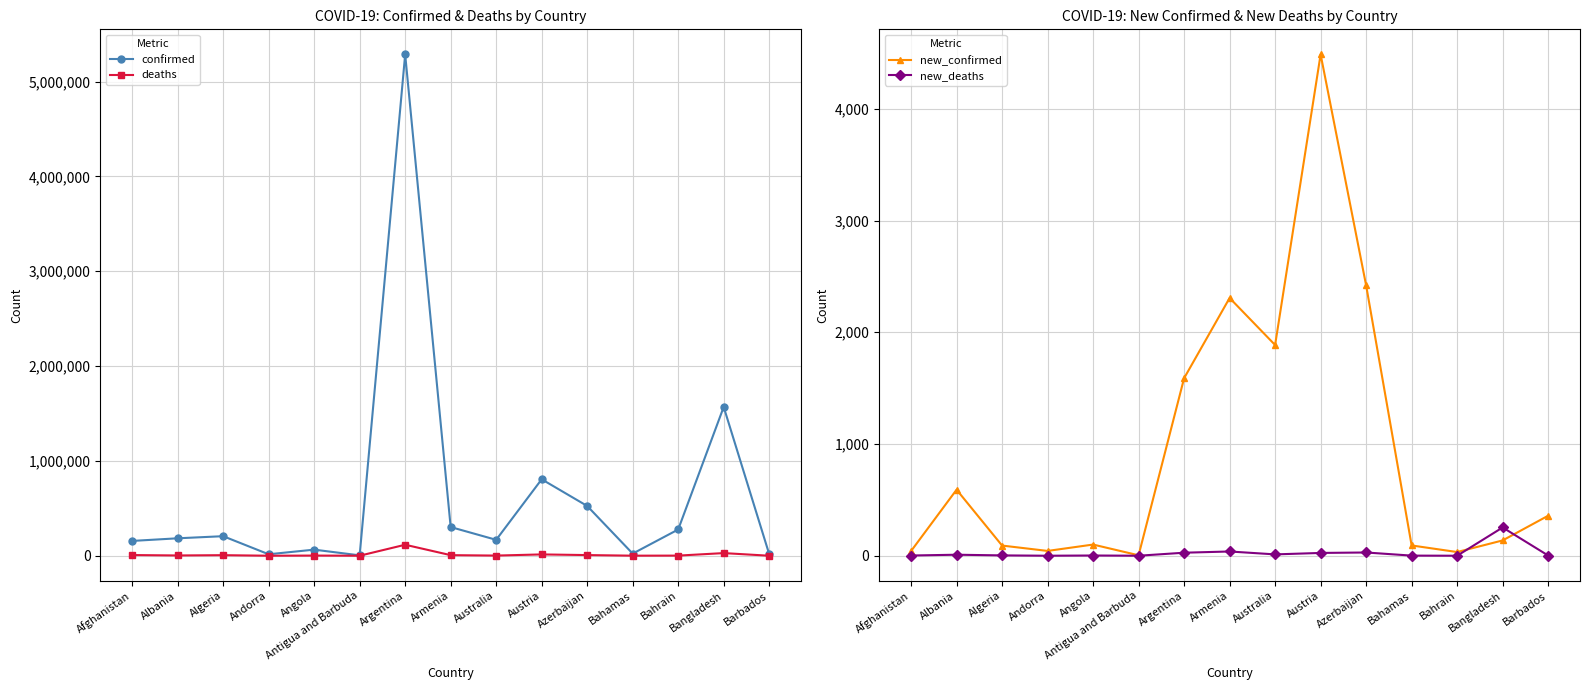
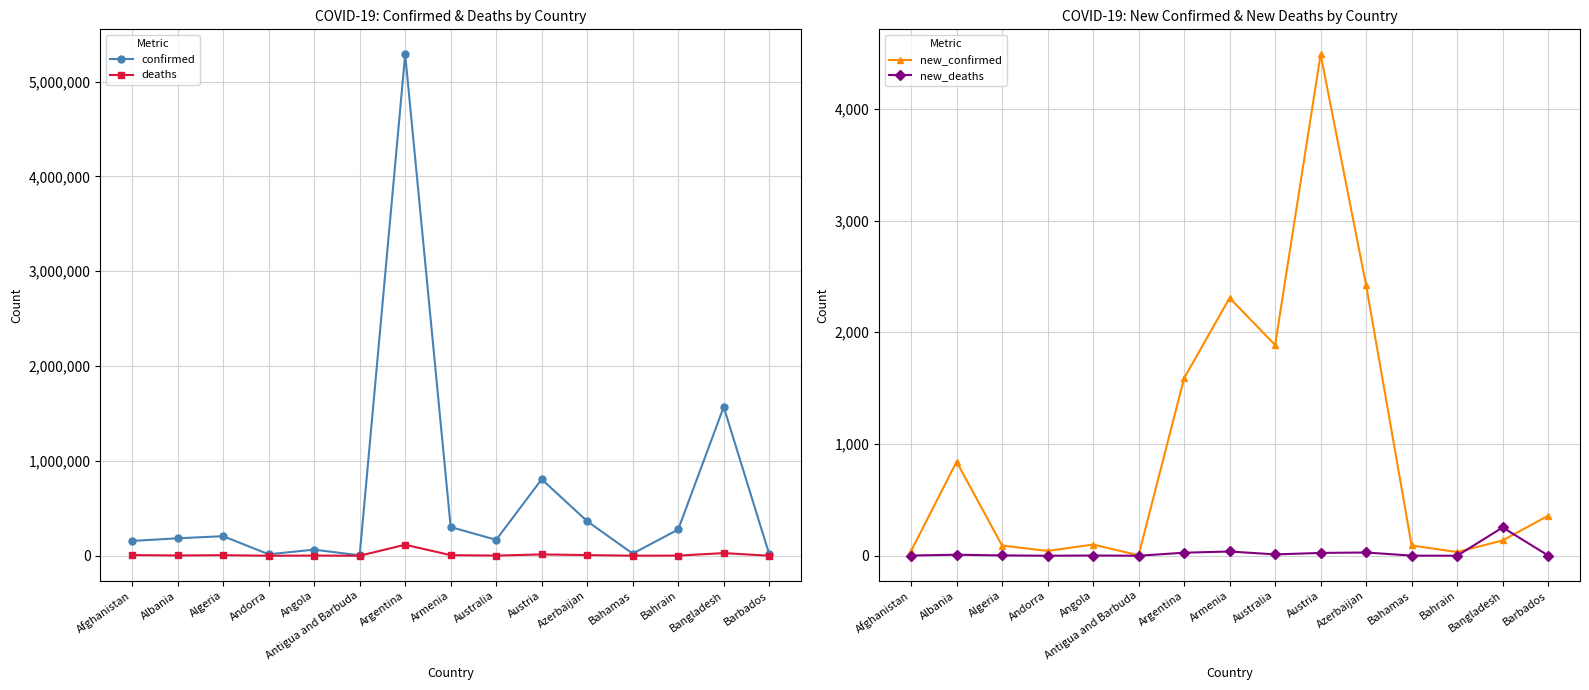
  {
    "COVID-19: Confirmed & Deaths by Country": {
      "confirmed": {
        "Afghanistan": "200,000",
        "Albania": "200,000",
        "Algeria": "200,000",
        "Angola": "100,000",
        "Argentina": "5,300,000",
        "Armenia": "300,000",
        "Australia": "200,000",
        "Austria": "800,000",
-       "Azerbaijan": "500,000",
+       "Azerbaijan": "400,000",
        "Bahrain": "300,000",
        "Bangladesh": "1,600,000"
      },
      "deaths": {
        "Afghanistan": "0",
        "Albania": "0",
        "Algeria": "0",
        "Angola": "0",
        "Argentina": "100,000",
        "Armenia": "0",
        "Australia": "0",
        "Austria": "0",
        "Azerbaijan": "0",
        "Bahrain": "0",
        "Bangladesh": "0"
      }
    },
    "COVID-19: New Confirmed & New Deaths by Country": {
      "new_confirmed": {
        "Afghanistan": "40",
-       "Albania": "590",
+       "Albania": "840",
        "Algeria": "90",
        "Andorra": "40",
        "Angola": "100",
        "Argentina": "1,590",
        "Armenia": "2,310",
        "Australia": "1,890",
        "Austria": "4,490",
        "Azerbaijan": "2,420",
        "Bahamas": "90",
        "Bahrain": "30",
        "Bangladesh": "140",
        "Barbados": "360"
      },
      "new_deaths": {
        "Afghanistan": "0",
        "Albania": "10",
        "Algeria": "0",
        "Andorra": "0",
        "Angola": "0",
        "Argentina": "30",
        "Armenia": "40",
        "Australia": "10",
        "Austria": "30",
        "Azerbaijan": "30",
        "Bahamas": "0",
        "Bahrain": "0",
        "Bangladesh": "250",
        "Barbados": "0"
      }
    }
  }
